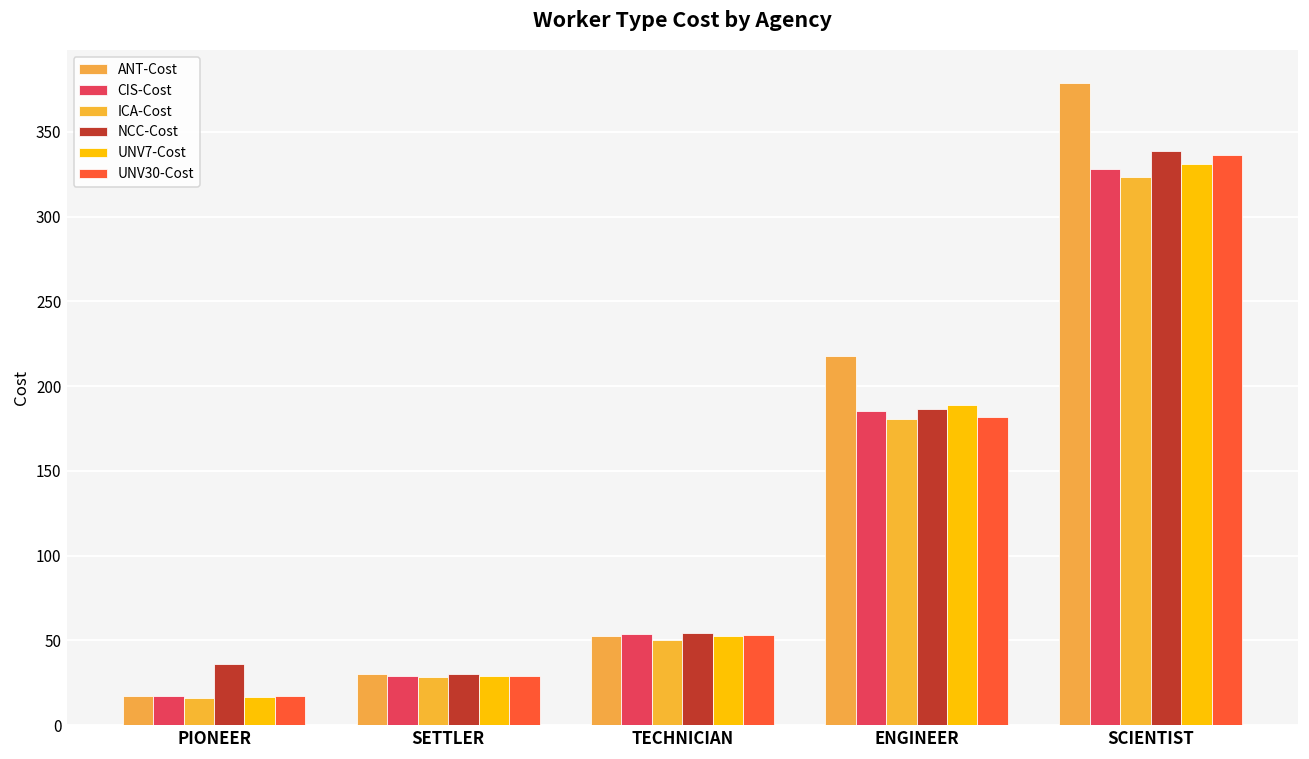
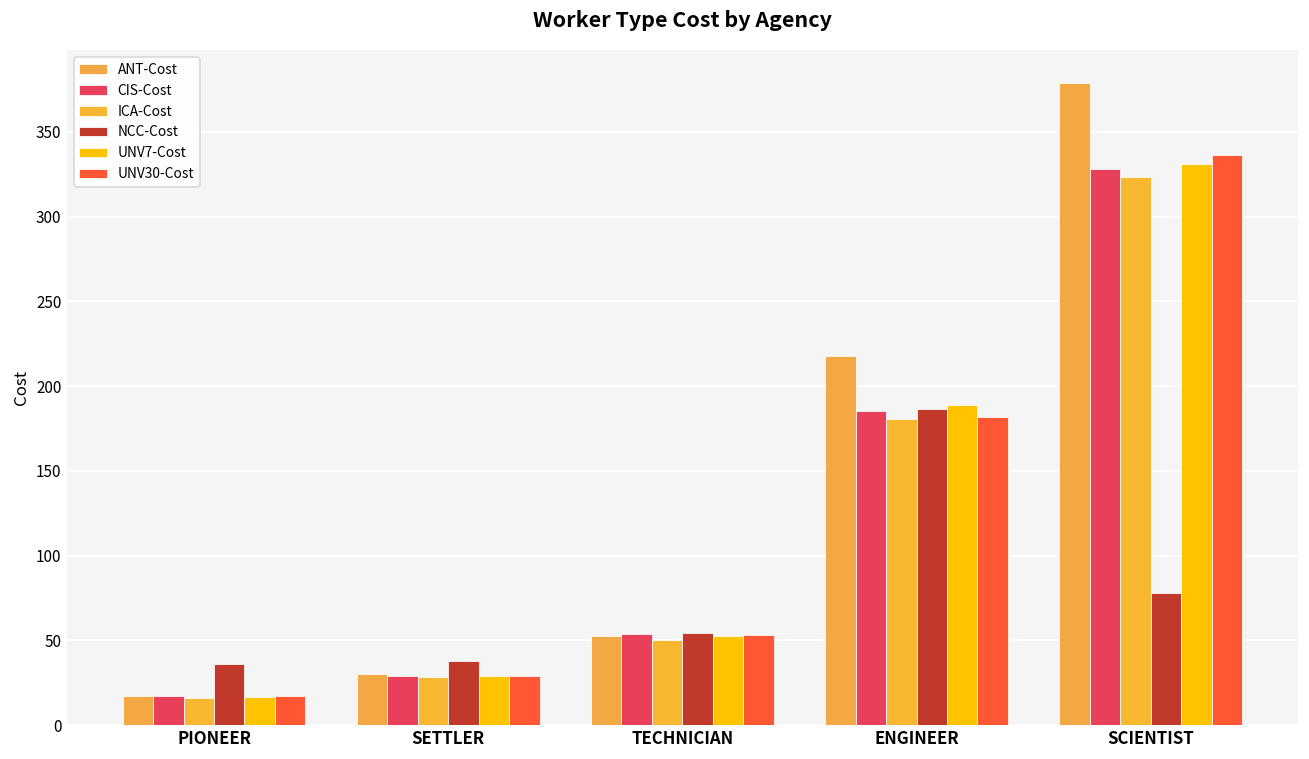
  {
    "NCC-Cost": {
      "PIONEER": 36,
-     "SETTLER": 30,
+     "SETTLER": 38,
      "TECHNICIAN": 55,
      "ENGINEER": 186,
-     "SCIENTIST": 339
+     "SCIENTIST": 78
    }
  }
